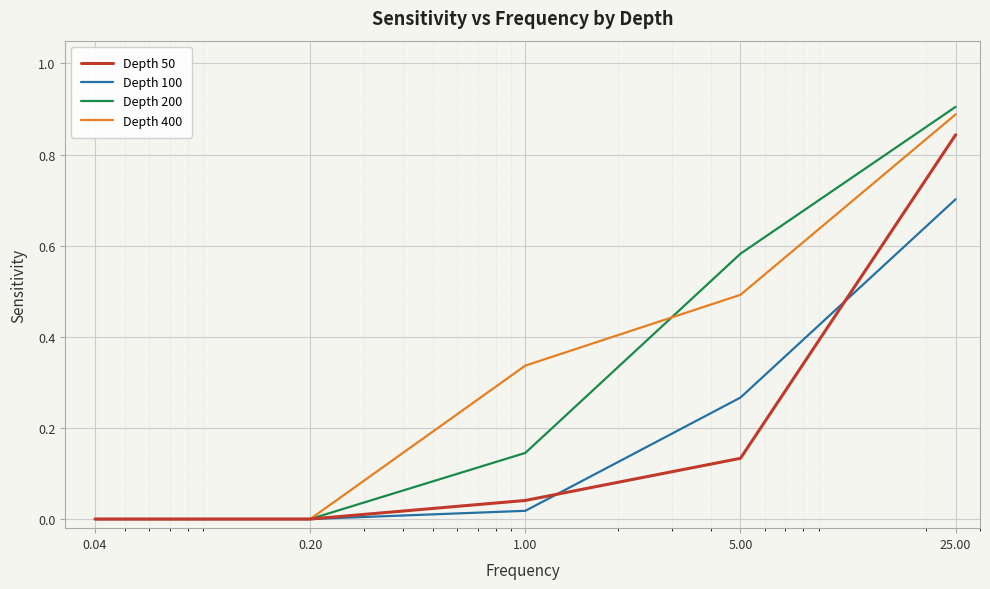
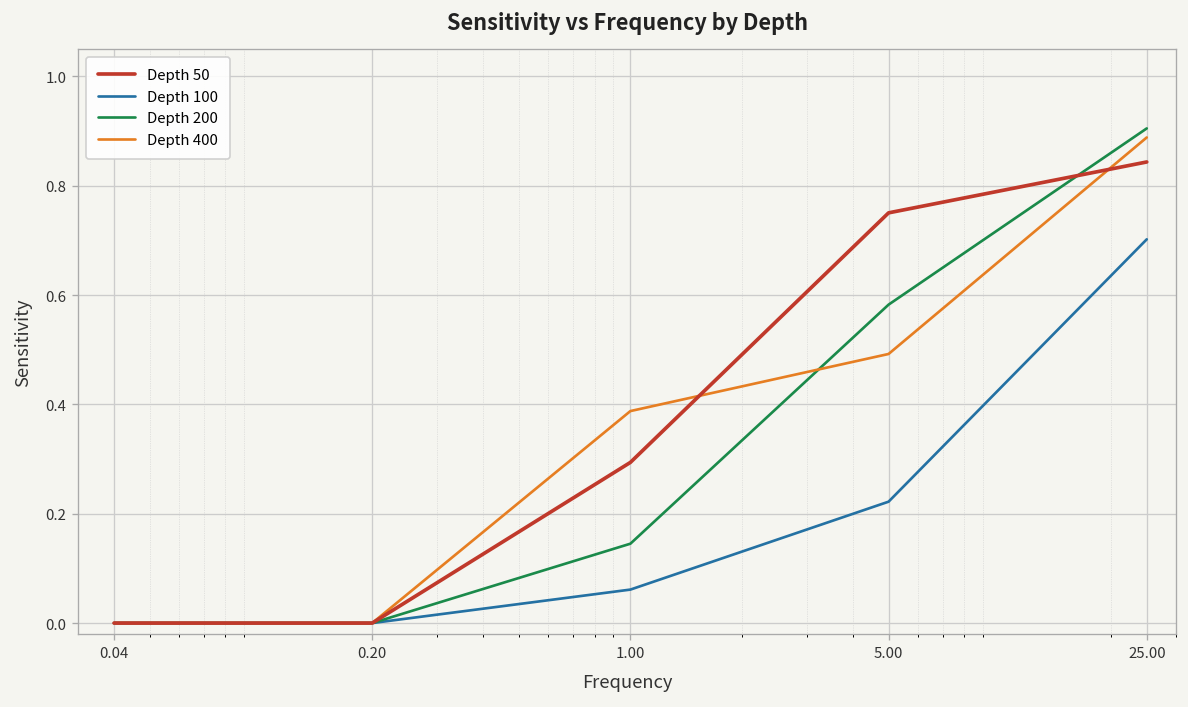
  {
    "Depth 50": {
-     "1.00": 0.04,
-     "5.00": 0.13,
+     "1.00": 0.29,
+     "5.00": 0.75,
      "25.00": 0.84
    },
    "Depth 100": {
-     "1.00": 0.02,
-     "5.00": 0.27,
+     "1.00": 0.06,
+     "5.00": 0.22,
      "25.00": 0.70
    },
    "Depth 200": {
      "1.00": 0.15,
      "5.00": 0.58,
      "25.00": 0.90
    },
    "Depth 400": {
-     "1.00": 0.34,
+     "1.00": 0.39,
      "5.00": 0.49,
      "25.00": 0.89
    }
  }
